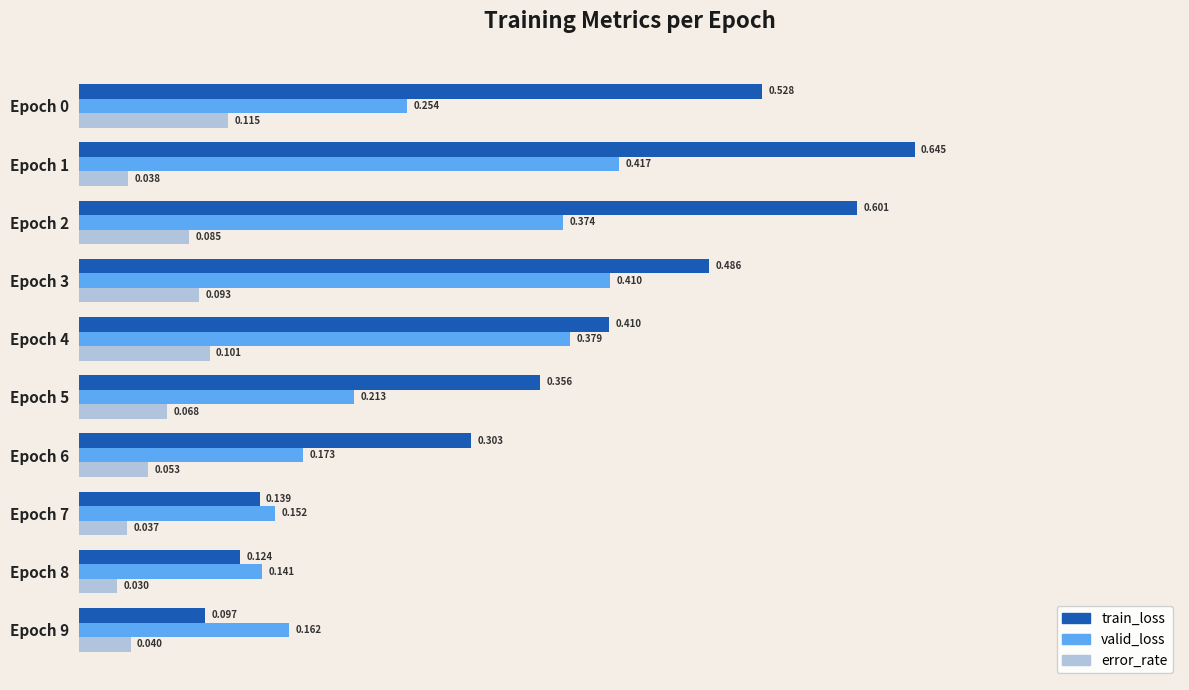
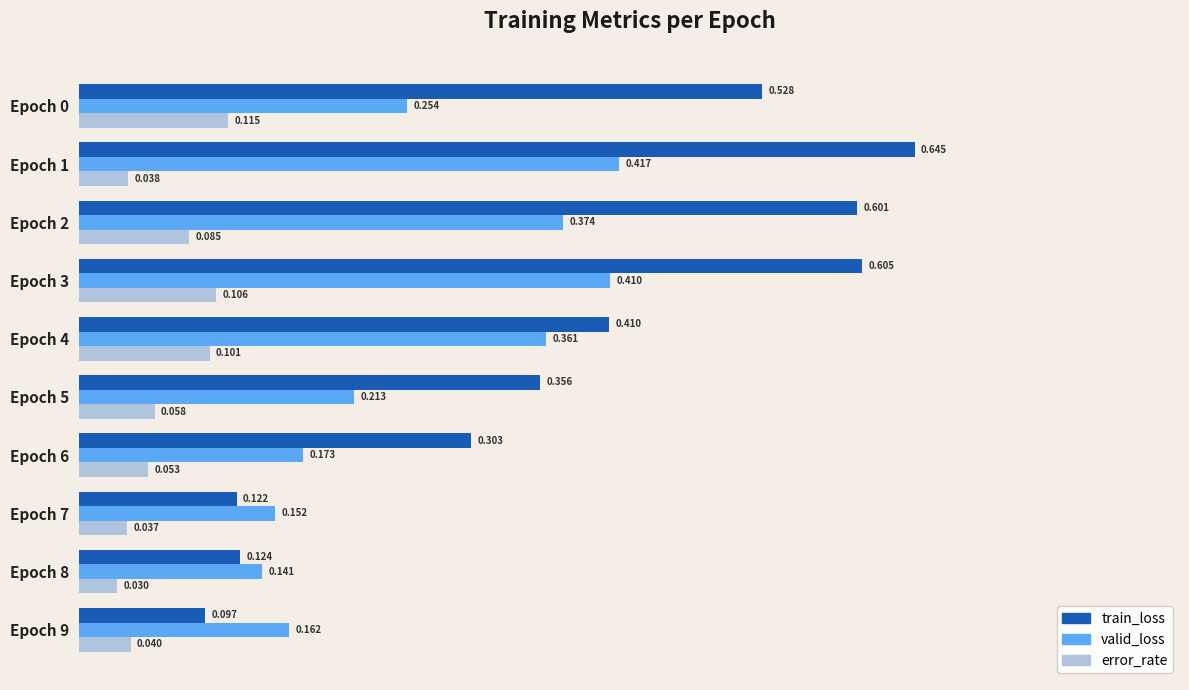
  {
    "train_loss": {
      "Epoch 0": 0.528,
      "Epoch 1": 0.645,
      "Epoch 2": 0.601,
-     "Epoch 3": 0.486,
+     "Epoch 3": 0.605,
      "Epoch 4": 0.410,
      "Epoch 5": 0.356,
      "Epoch 6": 0.303,
-     "Epoch 7": 0.139,
+     "Epoch 7": 0.122,
      "Epoch 8": 0.124,
      "Epoch 9": 0.097
    },
    "valid_loss": {
      "Epoch 0": 0.254,
      "Epoch 1": 0.417,
      "Epoch 2": 0.374,
      "Epoch 3": 0.410,
-     "Epoch 4": 0.379,
+     "Epoch 4": 0.361,
      "Epoch 5": 0.213,
      "Epoch 6": 0.173,
      "Epoch 7": 0.152,
      "Epoch 8": 0.141,
      "Epoch 9": 0.162
    },
    "error_rate": {
      "Epoch 0": 0.115,
      "Epoch 1": 0.038,
      "Epoch 2": 0.085,
-     "Epoch 3": 0.093,
+     "Epoch 3": 0.106,
      "Epoch 4": 0.101,
-     "Epoch 5": 0.068,
+     "Epoch 5": 0.058,
      "Epoch 6": 0.053,
      "Epoch 7": 0.037,
      "Epoch 8": 0.030,
      "Epoch 9": 0.040
    }
  }
